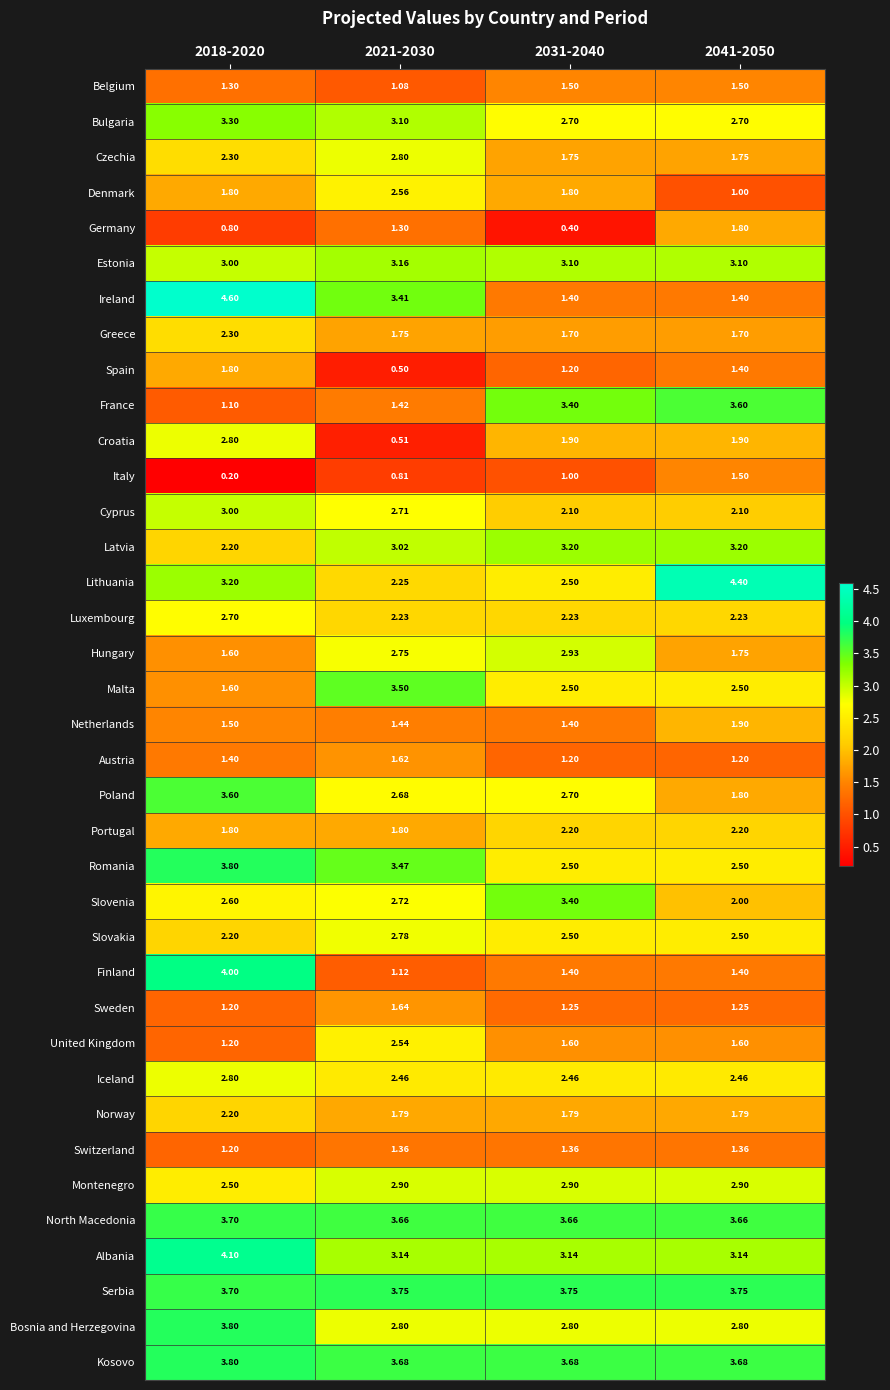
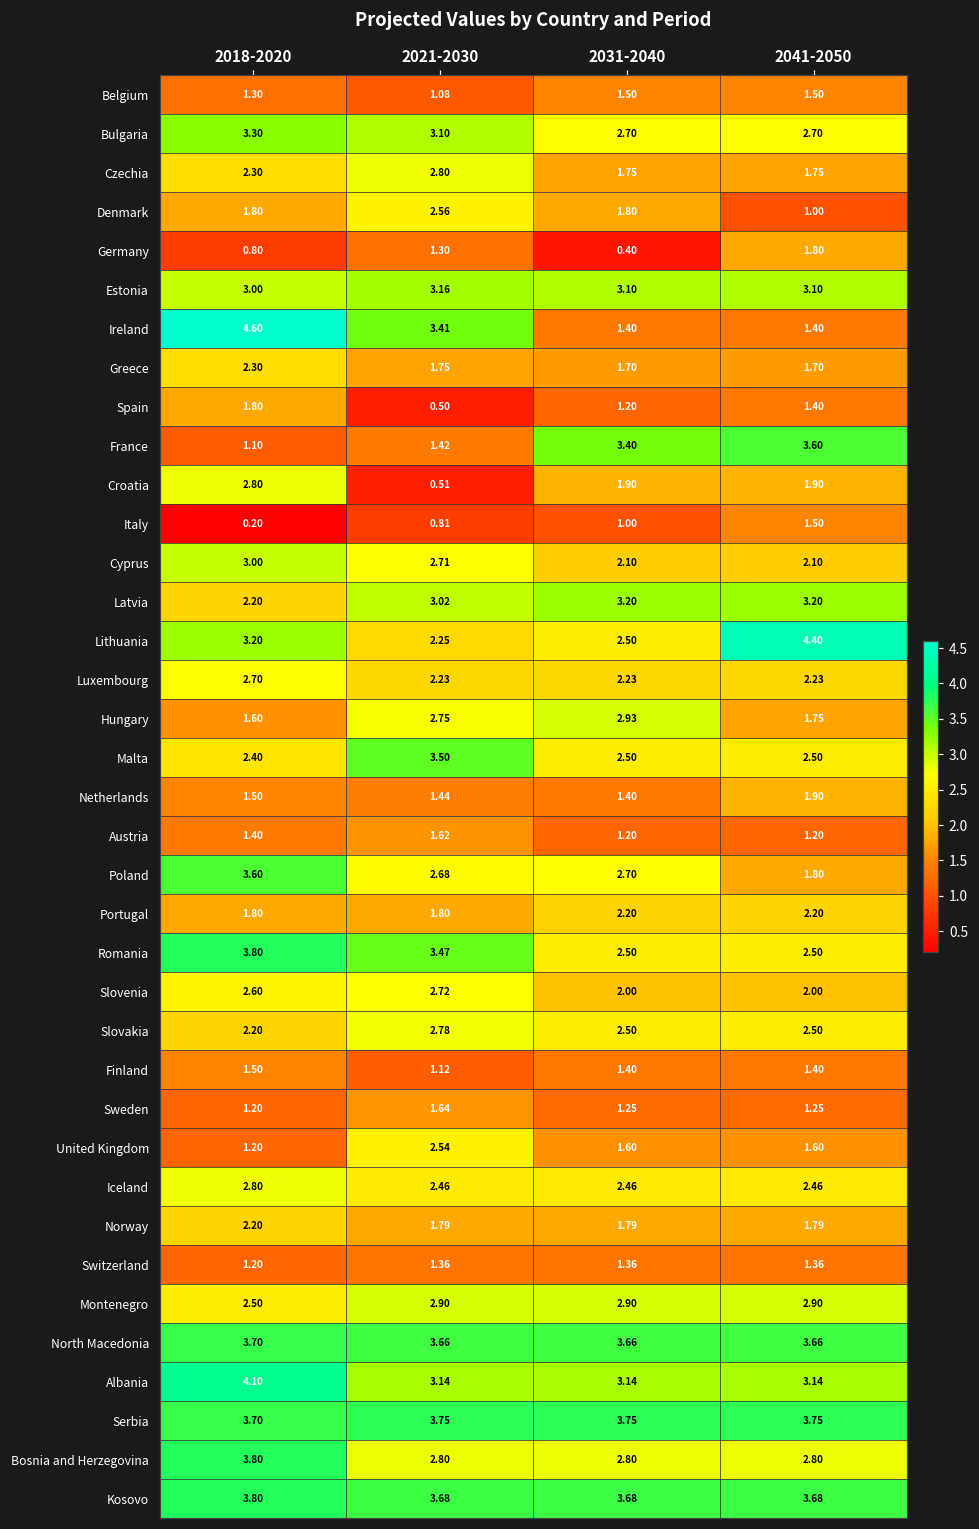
  {
    "Belgium": {
      "2018-2020": 1.30,
      "2021-2030": 1.08,
      "2031-2040": 1.50,
      "2041-2050": 1.50
    },
    "Bulgaria": {
      "2018-2020": 3.30,
      "2021-2030": 3.10,
      "2031-2040": 2.70,
      "2041-2050": 2.70
    },
    "Czechia": {
      "2018-2020": 2.30,
      "2021-2030": 2.80,
      "2031-2040": 1.75,
      "2041-2050": 1.75
    },
    "Denmark": {
      "2018-2020": 1.80,
      "2021-2030": 2.56,
      "2031-2040": 1.80,
      "2041-2050": 1.00
    },
    "Germany": {
      "2018-2020": 0.80,
      "2021-2030": 1.30,
      "2031-2040": 0.40,
      "2041-2050": 1.80
    },
    "Estonia": {
      "2018-2020": 3.00,
      "2021-2030": 3.16,
      "2031-2040": 3.10,
      "2041-2050": 3.10
    },
    "Ireland": {
      "2018-2020": 4.60,
      "2021-2030": 3.41,
      "2031-2040": 1.40,
      "2041-2050": 1.40
    },
    "Greece": {
      "2018-2020": 2.30,
      "2021-2030": 1.75,
      "2031-2040": 1.70,
      "2041-2050": 1.70
    },
    "Spain": {
      "2018-2020": 1.80,
      "2021-2030": 0.50,
      "2031-2040": 1.20,
      "2041-2050": 1.40
    },
    "France": {
      "2018-2020": 1.10,
      "2021-2030": 1.42,
      "2031-2040": 3.40,
      "2041-2050": 3.60
    },
    "Croatia": {
      "2018-2020": 2.80,
      "2021-2030": 0.51,
      "2031-2040": 1.90,
      "2041-2050": 1.90
    },
    "Italy": {
      "2018-2020": 0.20,
      "2021-2030": 0.81,
      "2031-2040": 1.00,
      "2041-2050": 1.50
    },
    "Cyprus": {
      "2018-2020": 3.00,
      "2021-2030": 2.71,
      "2031-2040": 2.10,
      "2041-2050": 2.10
    },
    "Latvia": {
      "2018-2020": 2.20,
      "2021-2030": 3.02,
      "2031-2040": 3.20,
      "2041-2050": 3.20
    },
    "Lithuania": {
      "2018-2020": 3.20,
      "2021-2030": 2.25,
      "2031-2040": 2.50,
      "2041-2050": 4.40
    },
    "Luxembourg": {
      "2018-2020": 2.70,
      "2021-2030": 2.23,
      "2031-2040": 2.23,
      "2041-2050": 2.23
    },
    "Hungary": {
      "2018-2020": 1.60,
      "2021-2030": 2.75,
      "2031-2040": 2.93,
      "2041-2050": 1.75
    },
    "Malta": {
-     "2018-2020": 1.60,
+     "2018-2020": 2.40,
      "2021-2030": 3.50,
      "2031-2040": 2.50,
      "2041-2050": 2.50
    },
    "Netherlands": {
      "2018-2020": 1.50,
      "2021-2030": 1.44,
      "2031-2040": 1.40,
      "2041-2050": 1.90
    },
    "Austria": {
      "2018-2020": 1.40,
      "2021-2030": 1.62,
      "2031-2040": 1.20,
      "2041-2050": 1.20
    },
    "Poland": {
      "2018-2020": 3.60,
      "2021-2030": 2.68,
      "2031-2040": 2.70,
      "2041-2050": 1.80
    },
    "Portugal": {
      "2018-2020": 1.80,
      "2021-2030": 1.80,
      "2031-2040": 2.20,
      "2041-2050": 2.20
    },
    "Romania": {
      "2018-2020": 3.80,
      "2021-2030": 3.47,
      "2031-2040": 2.50,
      "2041-2050": 2.50
    },
    "Slovenia": {
      "2018-2020": 2.60,
      "2021-2030": 2.72,
-     "2031-2040": 3.40,
+     "2031-2040": 2.00,
      "2041-2050": 2.00
    },
    "Slovakia": {
      "2018-2020": 2.20,
      "2021-2030": 2.78,
      "2031-2040": 2.50,
      "2041-2050": 2.50
    },
    "Finland": {
-     "2018-2020": 4.00,
+     "2018-2020": 1.50,
      "2021-2030": 1.12,
      "2031-2040": 1.40,
      "2041-2050": 1.40
    },
    "Sweden": {
      "2018-2020": 1.20,
      "2021-2030": 1.64,
      "2031-2040": 1.25,
      "2041-2050": 1.25
    },
    "United Kingdom": {
      "2018-2020": 1.20,
      "2021-2030": 2.54,
      "2031-2040": 1.60,
      "2041-2050": 1.60
    },
    "Iceland": {
      "2018-2020": 2.80,
      "2021-2030": 2.46,
      "2031-2040": 2.46,
      "2041-2050": 2.46
    },
    "Norway": {
      "2018-2020": 2.20,
      "2021-2030": 1.79,
      "2031-2040": 1.79,
      "2041-2050": 1.79
    },
    "Switzerland": {
      "2018-2020": 1.20,
      "2021-2030": 1.36,
      "2031-2040": 1.36,
      "2041-2050": 1.36
    },
    "Montenegro": {
      "2018-2020": 2.50,
      "2021-2030": 2.90,
      "2031-2040": 2.90,
      "2041-2050": 2.90
    },
    "North Macedonia": {
      "2018-2020": 3.70,
      "2021-2030": 3.66,
      "2031-2040": 3.66,
      "2041-2050": 3.66
    },
    "Albania": {
      "2018-2020": 4.10,
      "2021-2030": 3.14,
      "2031-2040": 3.14,
      "2041-2050": 3.14
    },
    "Serbia": {
      "2018-2020": 3.70,
      "2021-2030": 3.75,
      "2031-2040": 3.75,
      "2041-2050": 3.75
    },
    "Bosnia and Herzegovina": {
      "2018-2020": 3.80,
      "2021-2030": 2.80,
      "2031-2040": 2.80,
      "2041-2050": 2.80
    },
    "Kosovo": {
      "2018-2020": 3.80,
      "2021-2030": 3.68,
      "2031-2040": 3.68,
      "2041-2050": 3.68
    }
  }
